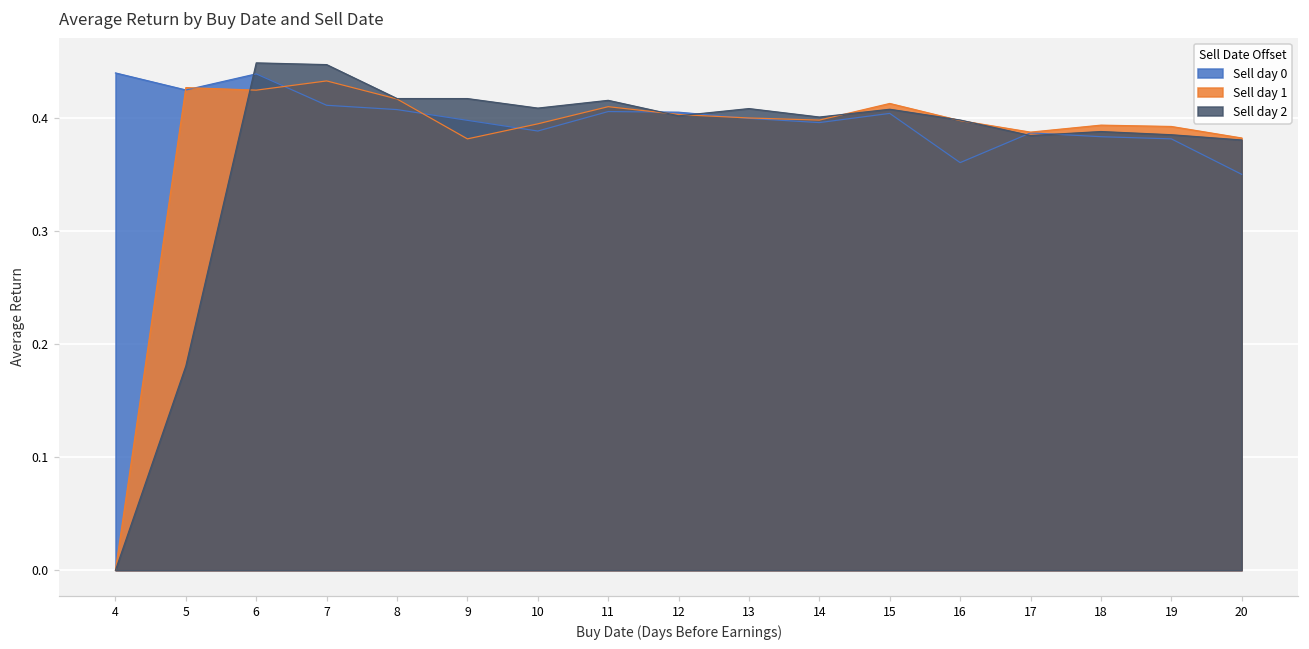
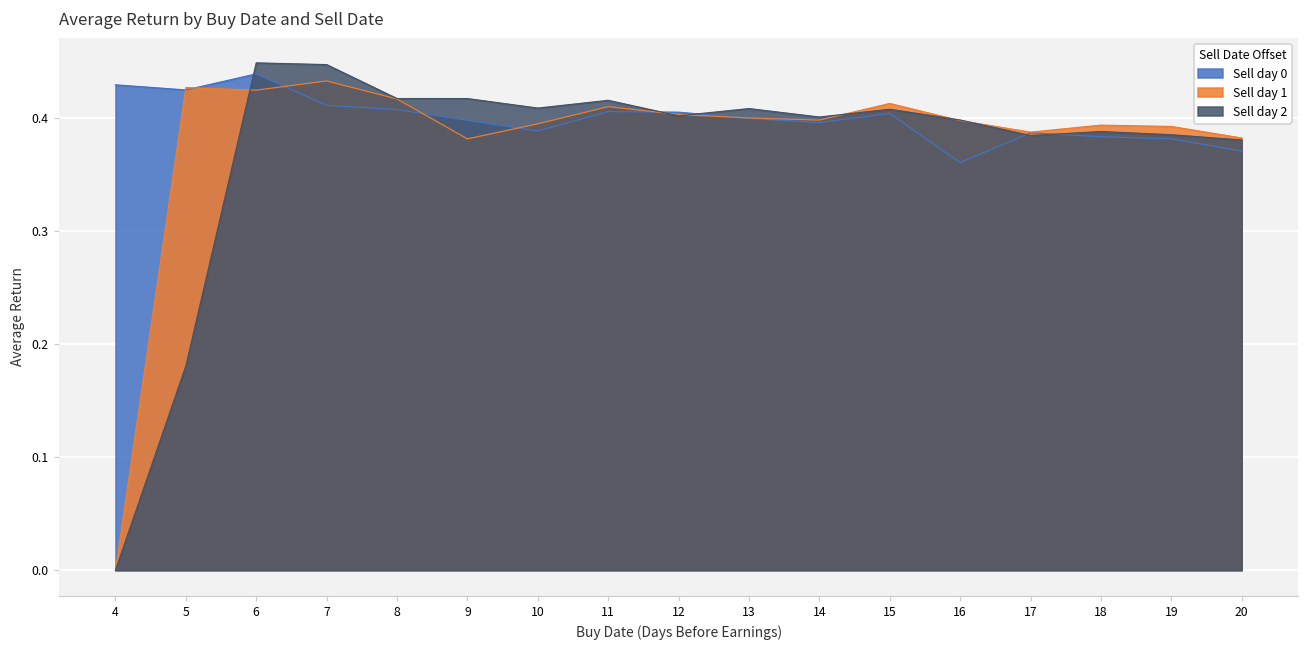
  {
    "Sell day 0": {
-     "4": 0.440,
+     "4": 0.430,
      "6": 0.439,
      "7": 0.411,
      "8": 0.408,
      "9": 0.398,
      "10": 0.389,
      "11": 0.406,
      "15": 0.404,
      "16": 0.361,
      "18": 0.384,
      "19": 0.382,
-     "20": 0.350
+     "20": 0.371
    },
    "Sell day 1": {
      "6": 0.425,
      "7": 0.433,
      "9": 0.382,
      "10": 0.395,
      "11": 0.410,
      "15": 0.413,
      "18": 0.394,
      "19": 0.393
    },
    "Sell day 2": {
      "5": 0.181,
      "6": 0.449,
      "7": 0.447,
      "9": 0.417,
      "10": 0.409,
      "11": 0.416,
      "13": 0.408,
      "14": 0.401,
      "15": 0.408,
      "18": 0.388,
      "19": 0.385
    }
  }
